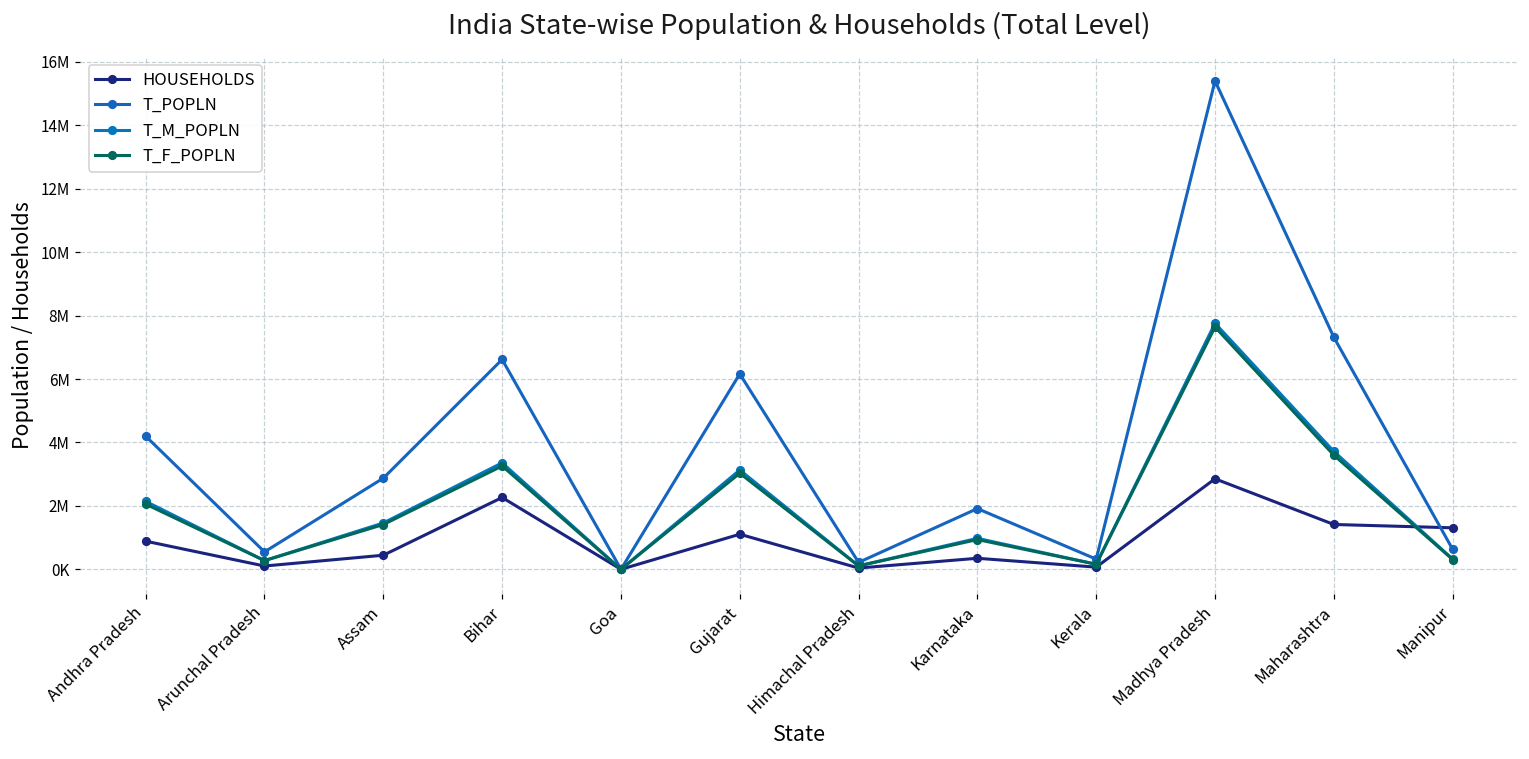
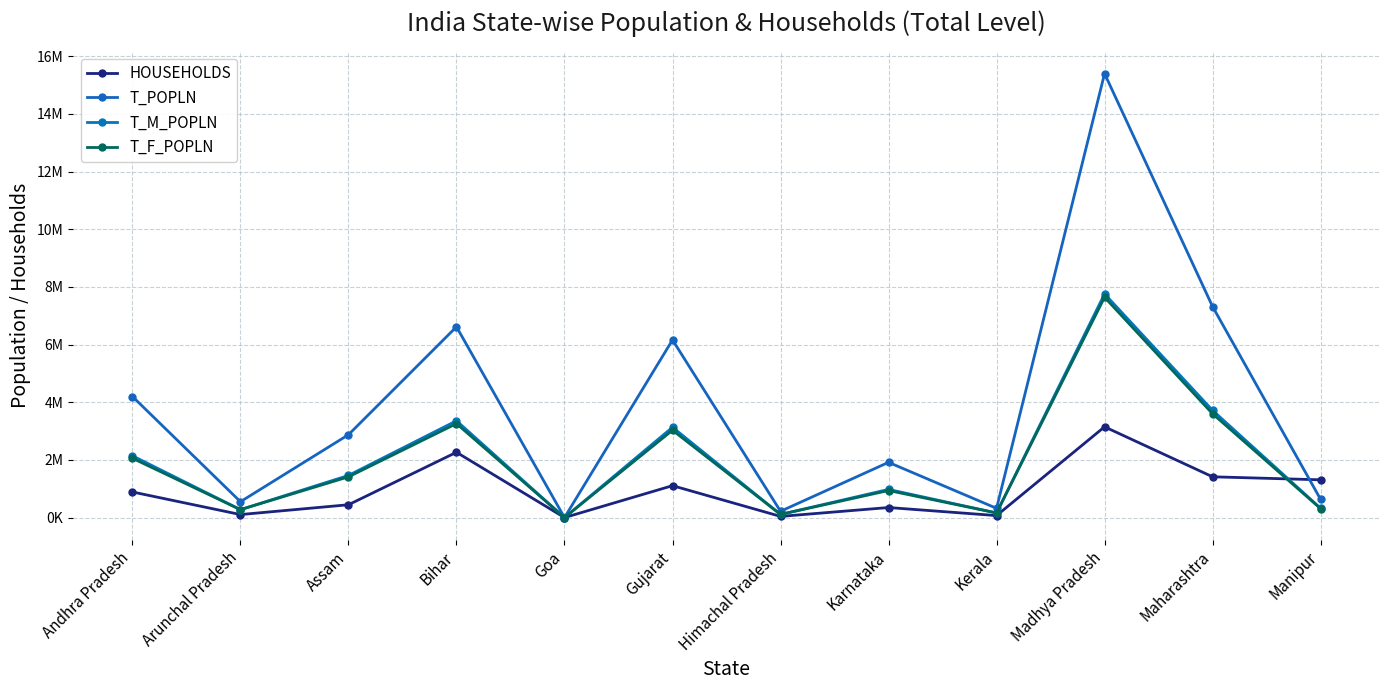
  {
    "HOUSEHOLDS": {
      "Andhra Pradesh": 900000,
      "Arunchal Pradesh": 100000,
      "Assam": 400000,
      "Bihar": 2300000,
      "Gujarat": 1100000,
      "Karnataka": 300000,
      "Kerala": 100000,
-     "Madhya Pradesh": 2900000,
+     "Madhya Pradesh": 3100000,
      "Maharashtra": 1400000,
      "Manipur": 1300000
    },
    "T_F_POPLN": {
      "Bihar": 3300000,
      "Gujarat": 3000000,
      "Madhya Pradesh": 7600000,
      "Maharashtra": 3600000
    }
  }
